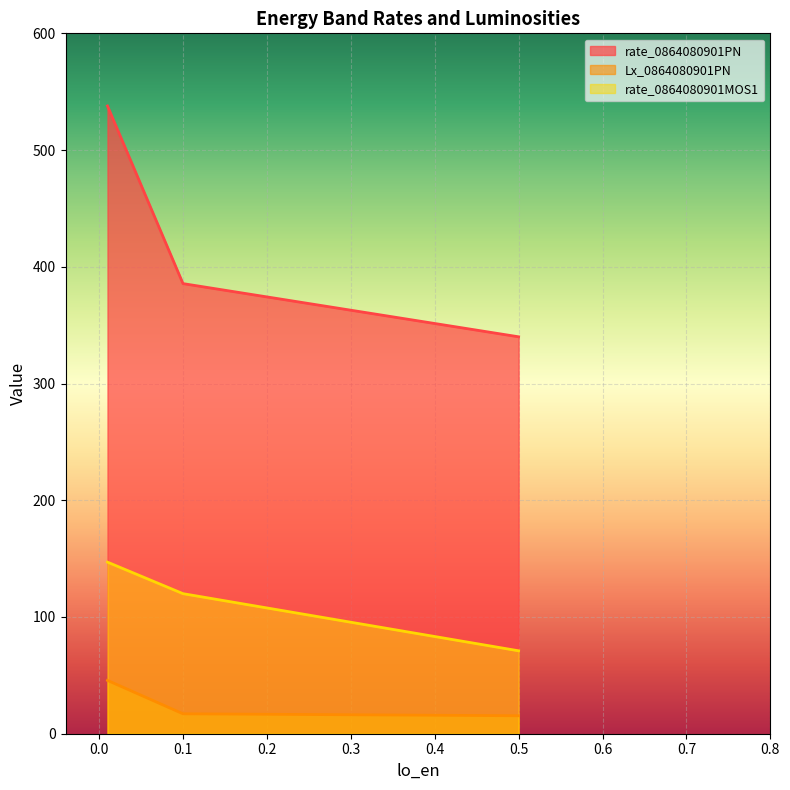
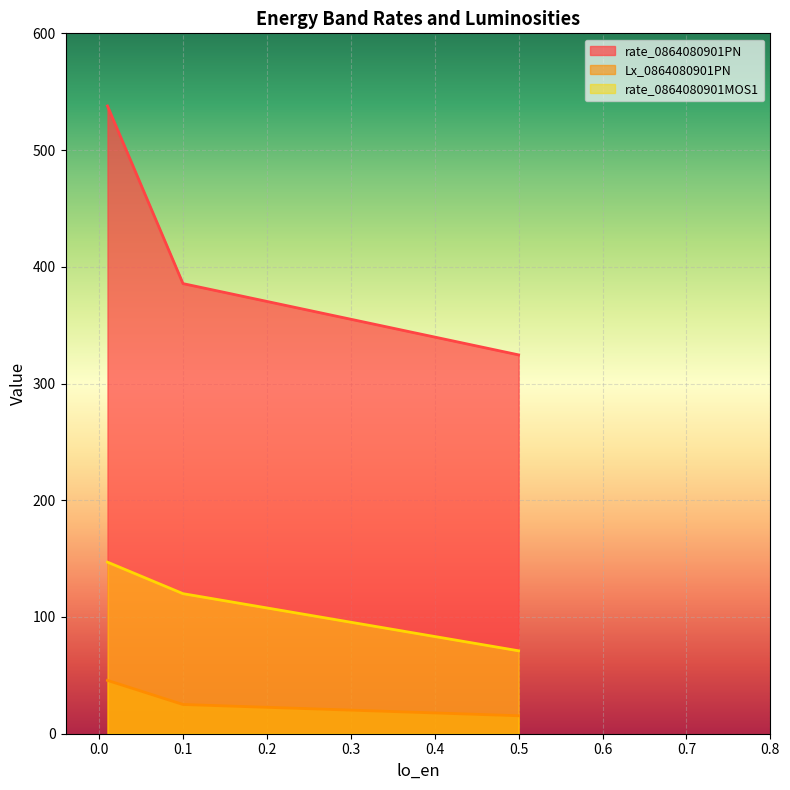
  {
    "rate_0864080901PN": {
      "0.1": 386,
-     "0.5": 340
+     "0.5": 325
    },
    "Lx_0864080901PN": {
-     "0.1": 17,
+     "0.1": 25,
      "0.5": 15
    },
    "rate_0864080901MOS1": {
      "0.1": 120,
      "0.5": 71
    }
  }
